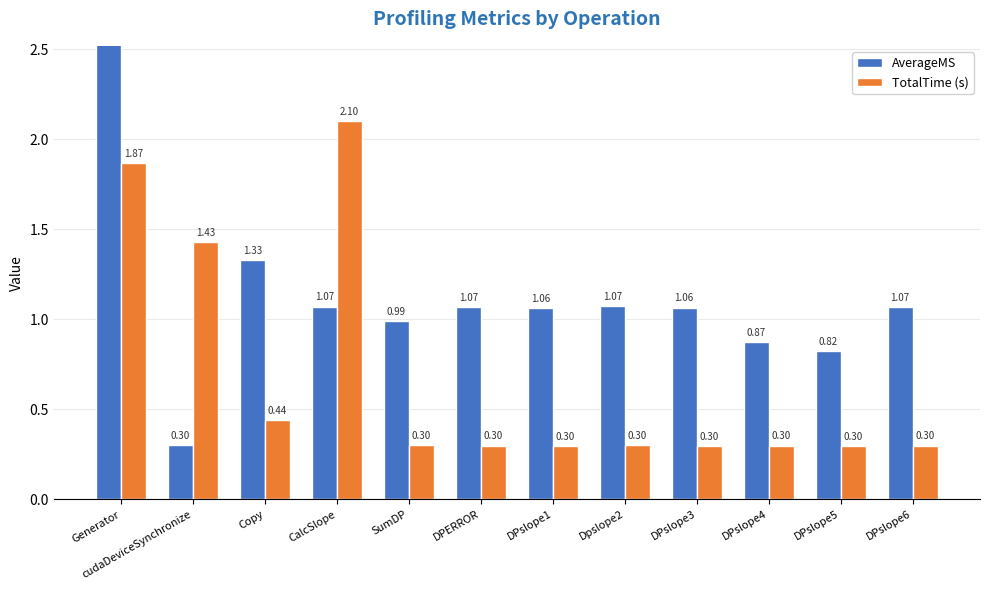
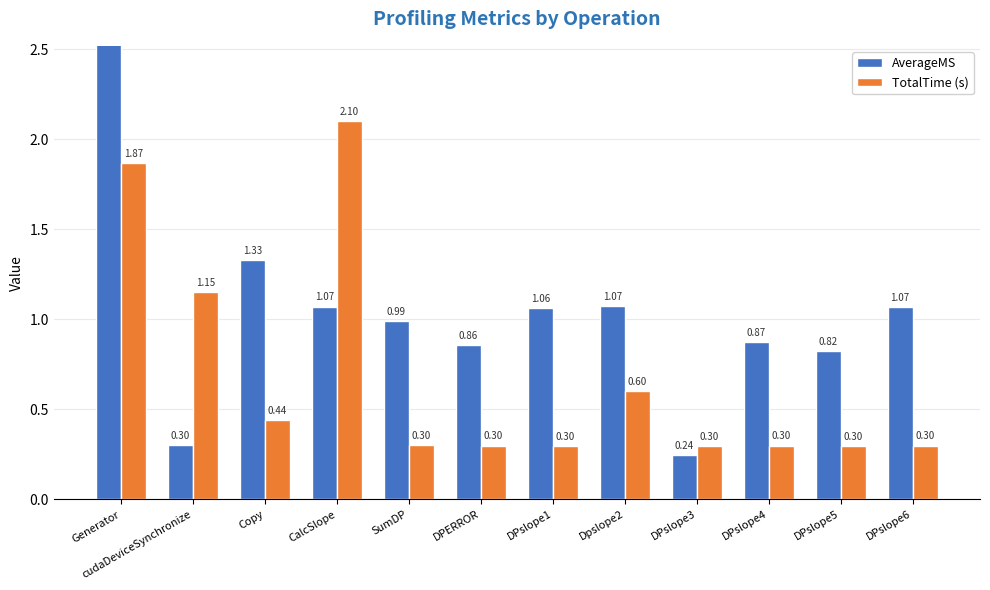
  {
    "AverageMS": {
      "cudaDeviceSynchronize": 0.30,
      "Copy": 1.33,
      "CalcSlope": 1.07,
      "SumDP": 0.99,
-     "DPERROR": 1.07,
+     "DPERROR": 0.86,
      "DPslope1": 1.06,
      "Dpslope2": 1.07,
-     "DPslope3": 1.06,
+     "DPslope3": 0.24,
      "DPslope4": 0.87,
      "DPslope5": 0.82,
      "DPslope6": 1.07
    },
    "TotalTime (s)": {
      "Generator": 1.87,
-     "cudaDeviceSynchronize": 1.43,
+     "cudaDeviceSynchronize": 1.15,
      "Copy": 0.44,
      "CalcSlope": 2.10,
      "SumDP": 0.30,
      "DPERROR": 0.30,
      "DPslope1": 0.30,
-     "Dpslope2": 0.30,
+     "Dpslope2": 0.60,
      "DPslope3": 0.30,
      "DPslope4": 0.30,
      "DPslope5": 0.30,
      "DPslope6": 0.30
    }
  }
